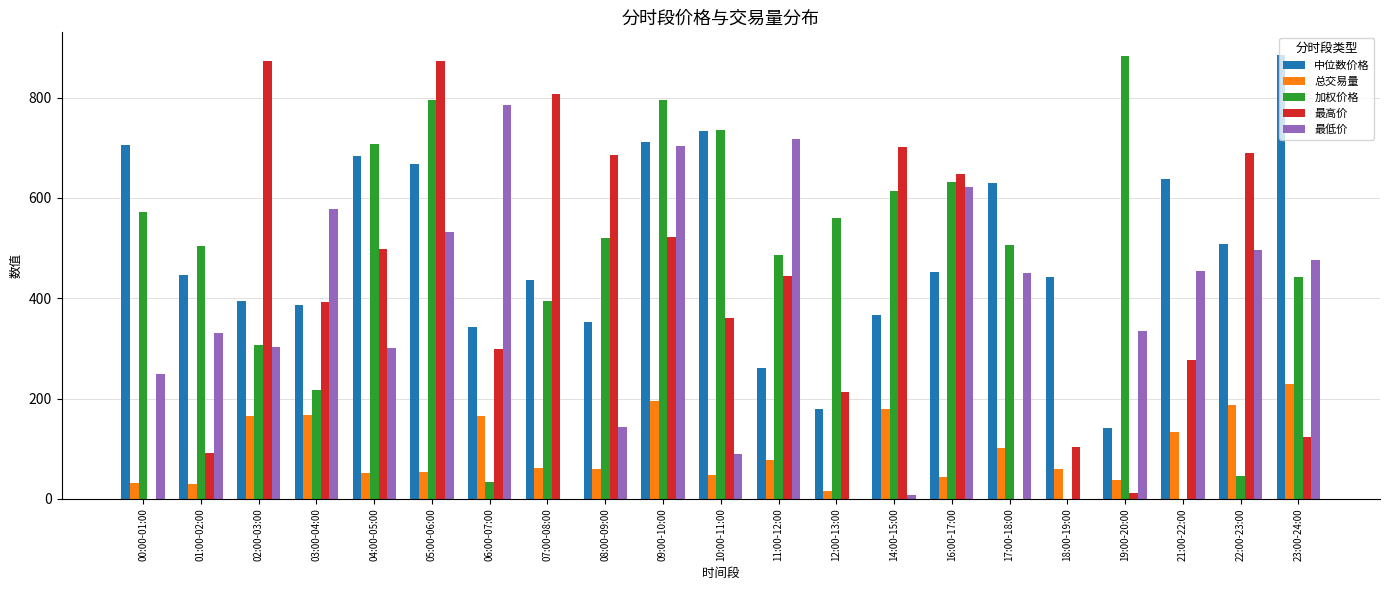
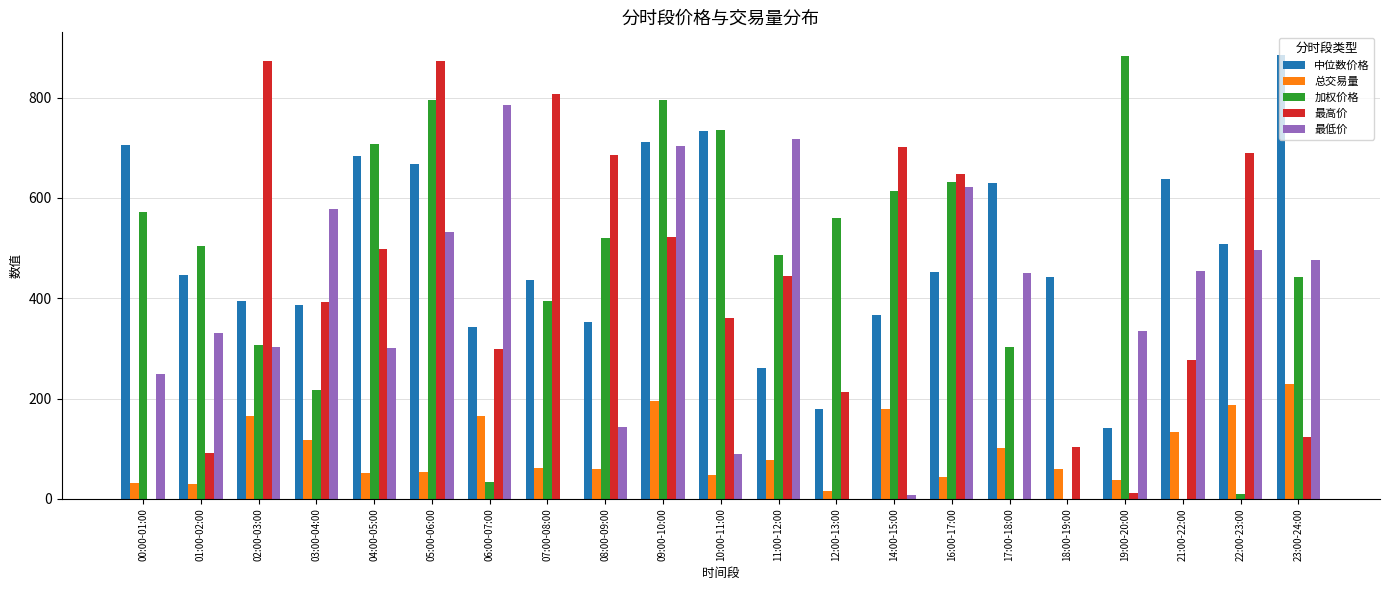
  {
    "中位数价格": {
      "00:00-01:00": 700,
      "01:00-02:00": 450,
      "02:00-03:00": 400,
      "03:00-04:00": 390,
      "04:00-05:00": 680,
      "05:00-06:00": 670,
      "06:00-07:00": 340,
      "07:00-08:00": 440,
      "08:00-09:00": 350,
      "09:00-10:00": 710,
      "10:00-11:00": 730,
      "11:00-12:00": 260,
      "12:00-13:00": 180,
      "14:00-15:00": 370,
      "16:00-17:00": 450,
      "17:00-18:00": 630,
      "18:00-19:00": 440,
      "19:00-20:00": 140,
      "21:00-22:00": 640,
      "22:00-23:00": 510
    },
    "总交易量": {
      "00:00-01:00": 30,
      "01:00-02:00": 30,
      "02:00-03:00": 170,
-     "03:00-04:00": 170,
+     "03:00-04:00": 120,
      "04:00-05:00": 50,
      "05:00-06:00": 50,
      "06:00-07:00": 170,
      "07:00-08:00": 60,
      "08:00-09:00": 60,
      "09:00-10:00": 200,
      "10:00-11:00": 50,
      "11:00-12:00": 80,
      "12:00-13:00": 20,
      "14:00-15:00": 180,
      "16:00-17:00": 40,
      "17:00-18:00": 100,
      "18:00-19:00": 60,
      "19:00-20:00": 40,
      "21:00-22:00": 130,
      "22:00-23:00": 190,
      "23:00-24:00": 230
    },
    "加权价格": {
      "00:00-01:00": 570,
      "01:00-02:00": 500,
      "02:00-03:00": 310,
      "03:00-04:00": 220,
      "04:00-05:00": 710,
      "05:00-06:00": 790,
      "06:00-07:00": 30,
      "07:00-08:00": 390,
      "08:00-09:00": 520,
      "09:00-10:00": 800,
      "10:00-11:00": 740,
      "11:00-12:00": 490,
      "12:00-13:00": 560,
      "14:00-15:00": 610,
      "16:00-17:00": 630,
-     "17:00-18:00": 510,
+     "17:00-18:00": 300,
      "18:00-19:00": 0,
      "19:00-20:00": 880,
      "21:00-22:00": 0,
-     "22:00-23:00": 50,
+     "22:00-23:00": 10,
      "23:00-24:00": 440
    },
    "最高价": {
      "00:00-01:00": 0,
      "01:00-02:00": 90,
      "02:00-03:00": 870,
      "03:00-04:00": 390,
      "04:00-05:00": 500,
      "05:00-06:00": 870,
      "06:00-07:00": 300,
      "07:00-08:00": 810,
      "08:00-09:00": 690,
      "09:00-10:00": 520,
      "10:00-11:00": 360,
      "11:00-12:00": 440,
      "12:00-13:00": 210,
      "14:00-15:00": 700,
      "16:00-17:00": 650,
      "17:00-18:00": 0,
      "18:00-19:00": 100,
      "19:00-20:00": 10,
      "21:00-22:00": 280,
      "22:00-23:00": 690,
      "23:00-24:00": 120
    },
    "最低价": {
      "00:00-01:00": 250,
      "01:00-02:00": 330,
      "02:00-03:00": 300,
      "03:00-04:00": 580,
      "04:00-05:00": 300,
      "05:00-06:00": 530,
      "06:00-07:00": 790,
      "07:00-08:00": 0,
      "08:00-09:00": 140,
      "09:00-10:00": 700,
      "10:00-11:00": 90,
      "11:00-12:00": 720,
      "12:00-13:00": 0,
      "14:00-15:00": 10,
      "16:00-17:00": 620,
      "17:00-18:00": 450,
      "18:00-19:00": 0,
      "19:00-20:00": 340,
      "21:00-22:00": 450,
      "22:00-23:00": 500,
      "23:00-24:00": 480
    }
  }
